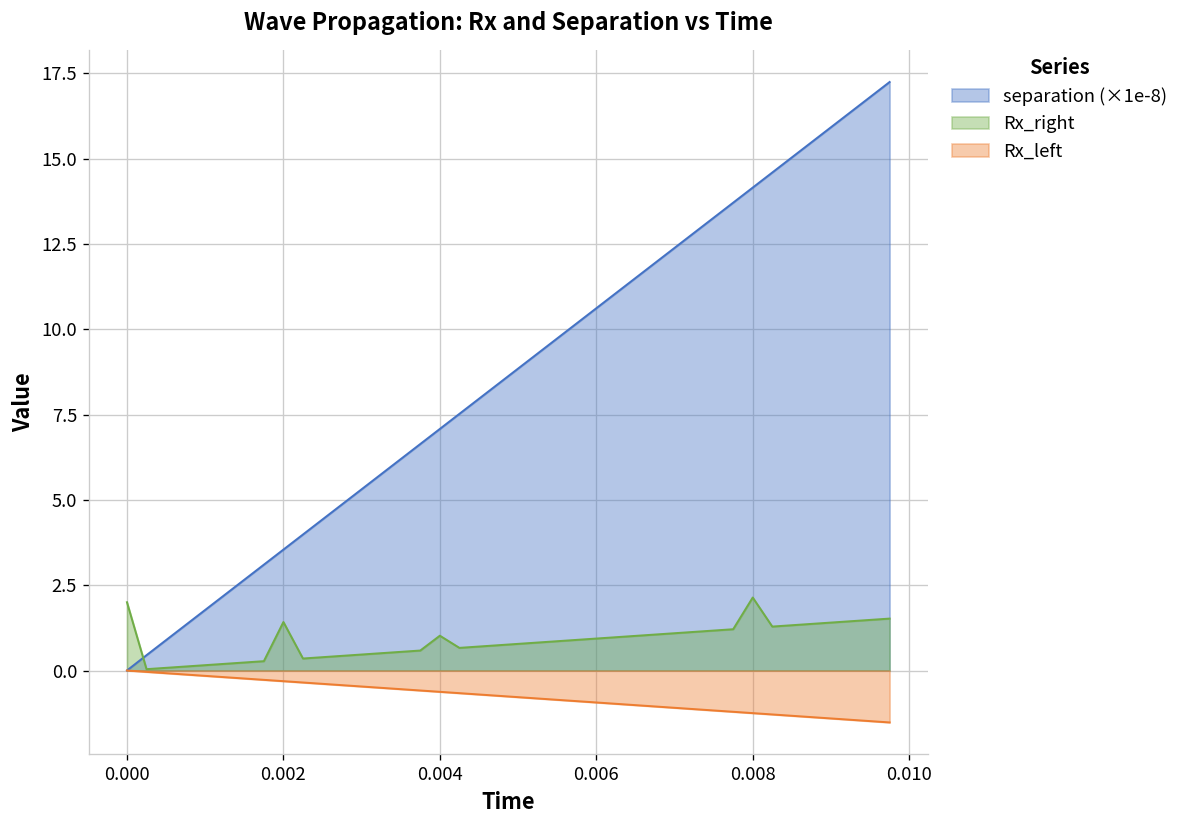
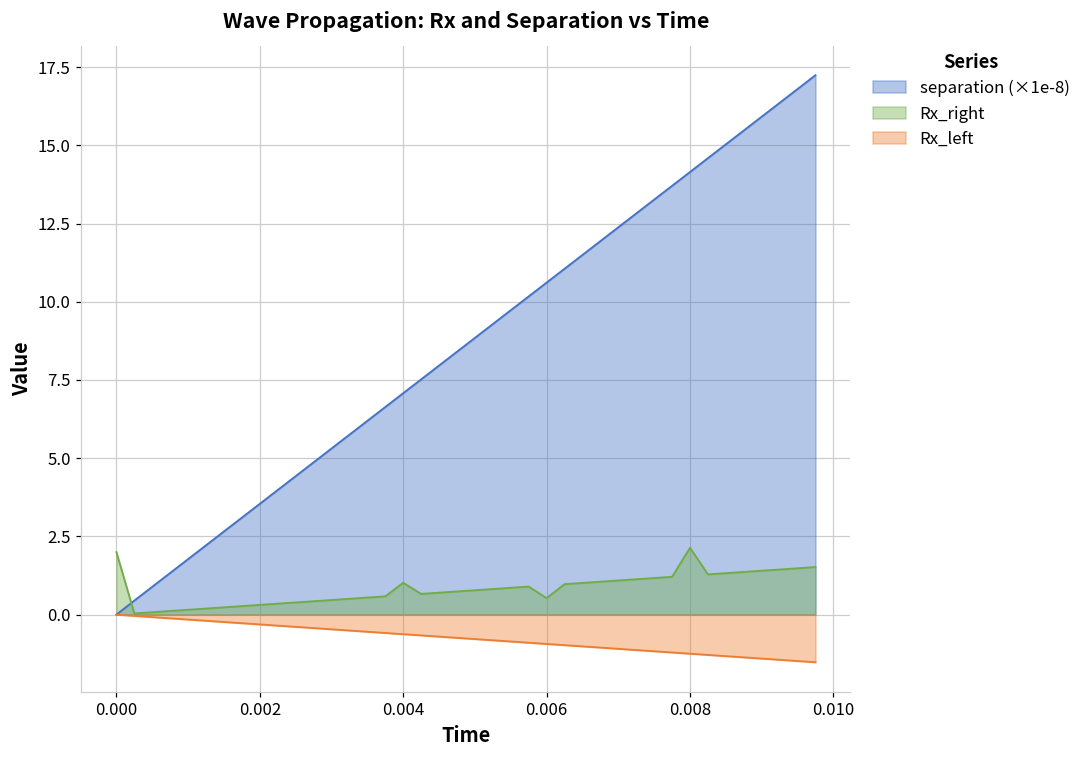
  {
    "separation (×1e-8)": {
      "0.002": 3.5,
      "0.004": 7.1,
      "0.006": 10.6,
      "0.008": 14.1
    },
    "Rx_right": {
      "0.000": 2.0,
-     "0.002": 1.4,
+     "0.002": 0.3,
      "0.004": 1.0,
-     "0.006": 0.9,
+     "0.006": 0.5,
      "0.008": 2.1
    }
  }
